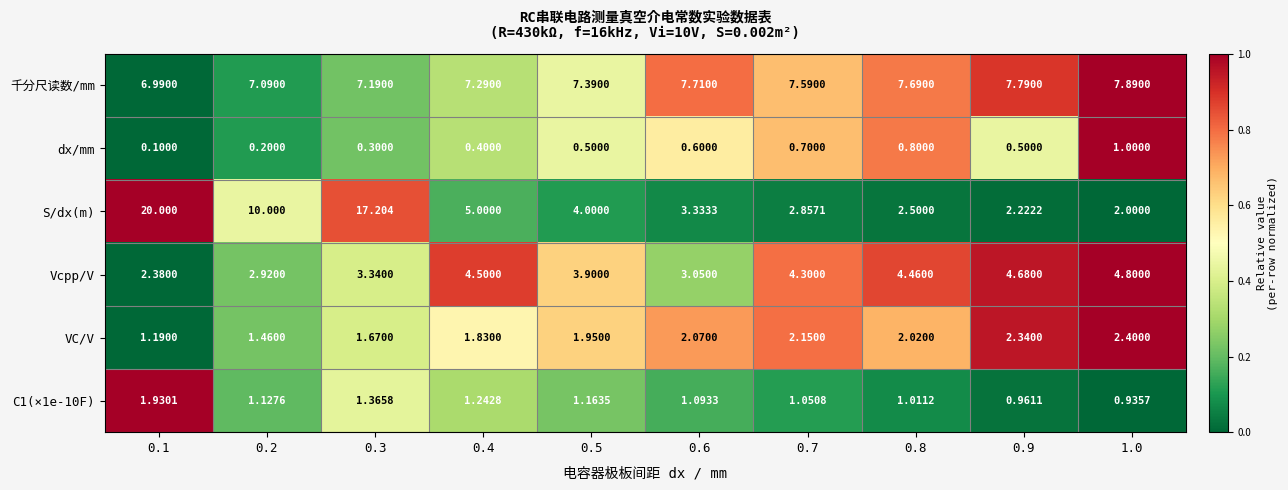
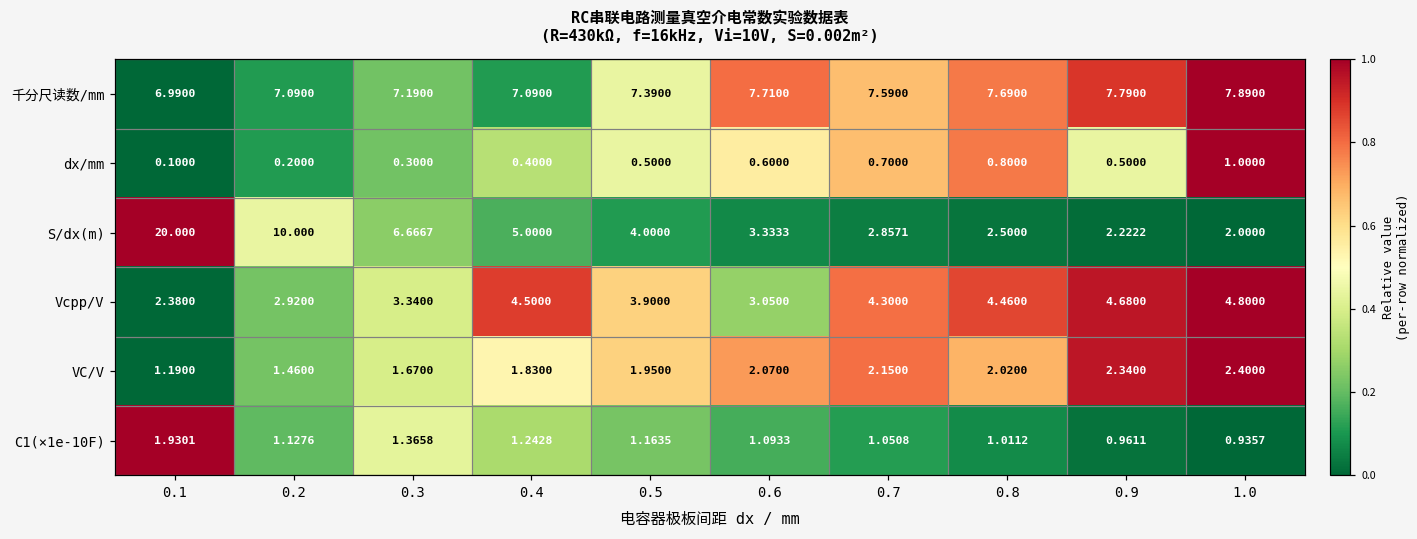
  {
    "千分尺读数/mm": {
      "0.1": 6.9900,
      "0.2": 7.0900,
      "0.3": 7.1900,
-     "0.4": 7.2900,
+     "0.4": 7.0900,
      "0.5": 7.3900,
      "0.6": 7.7100,
      "0.7": 7.5900,
      "0.8": 7.6900,
      "0.9": 7.7900,
      "1.0": 7.8900
    },
    "dx/mm": {
      "0.1": 0.1000,
      "0.2": 0.2000,
      "0.3": 0.3000,
      "0.4": 0.4000,
      "0.5": 0.5000,
      "0.6": 0.6000,
      "0.7": 0.7000,
      "0.8": 0.8000,
      "0.9": 0.5000,
      "1.0": 1.0000
    },
    "S/dx(m)": {
      "0.1": 20.000,
      "0.2": 10.000,
-     "0.3": 17.204,
+     "0.3": 6.6667,
      "0.4": 5.0000,
      "0.5": 4.0000,
      "0.6": 3.3333,
      "0.7": 2.8571,
      "0.8": 2.5000,
      "0.9": 2.2222,
      "1.0": 2.0000
    },
    "Vcpp/V": {
      "0.1": 2.3800,
      "0.2": 2.9200,
      "0.3": 3.3400,
      "0.4": 4.5000,
      "0.5": 3.9000,
      "0.6": 3.0500,
      "0.7": 4.3000,
      "0.8": 4.4600,
      "0.9": 4.6800,
      "1.0": 4.8000
    },
    "VC/V": {
      "0.1": 1.1900,
      "0.2": 1.4600,
      "0.3": 1.6700,
      "0.4": 1.8300,
      "0.5": 1.9500,
      "0.6": 2.0700,
      "0.7": 2.1500,
      "0.8": 2.0200,
      "0.9": 2.3400,
      "1.0": 2.4000
    },
    "C1(×1e-10F)": {
      "0.1": 1.9301,
      "0.2": 1.1276,
      "0.3": 1.3658,
      "0.4": 1.2428,
      "0.5": 1.1635,
      "0.6": 1.0933,
      "0.7": 1.0508,
      "0.8": 1.0112,
      "0.9": 0.9611,
      "1.0": 0.9357
    }
  }
